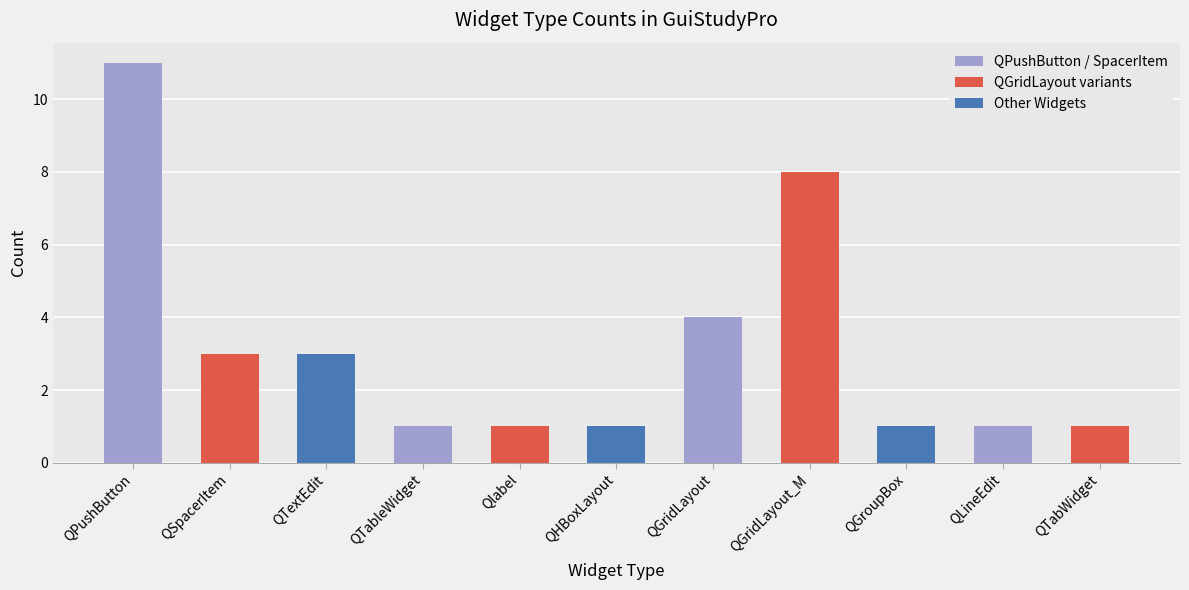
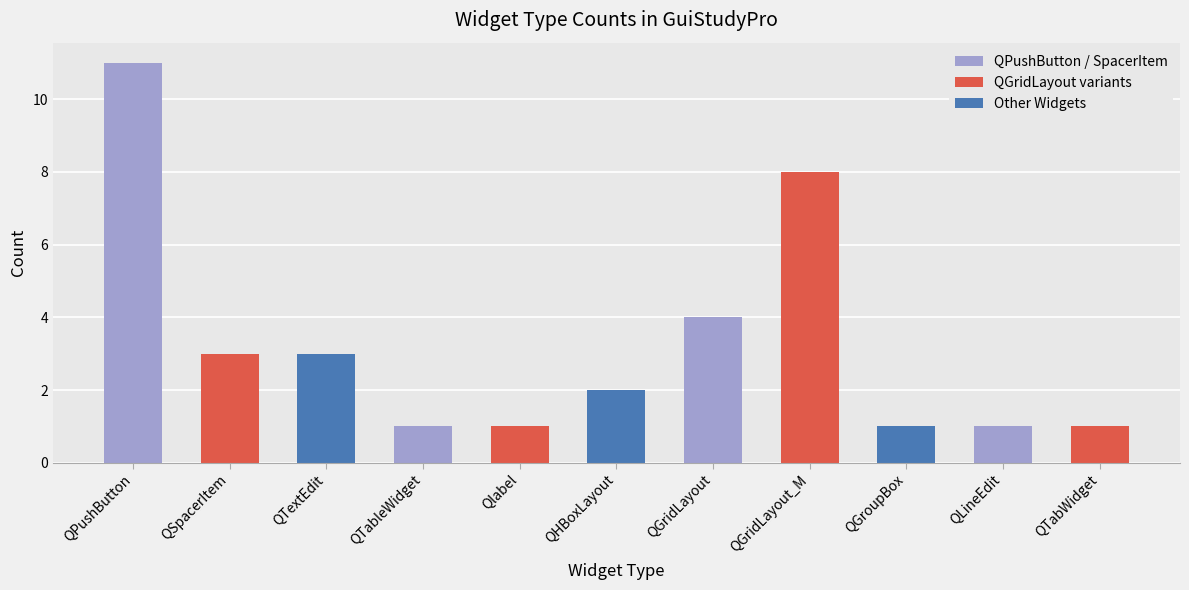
  {
    "QPushButton": 11,
    "QSpacerItem": 3,
    "QTextEdit": 3,
    "QTableWidget": 1,
    "Qlabel": 1,
-   "QHBoxLayout": 1,
+   "QHBoxLayout": 2,
    "QGridLayout": 4,
    "QGridLayout_M": 8,
    "QGroupBox": 1,
    "QLineEdit": 1,
    "QTabWidget": 1
  }
